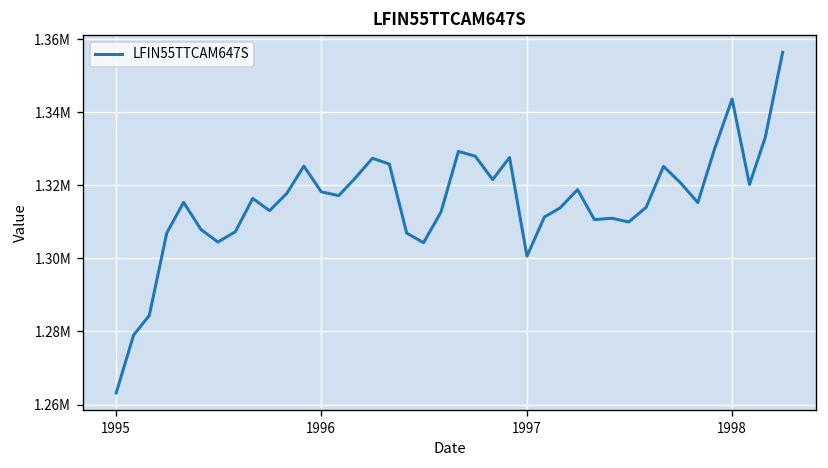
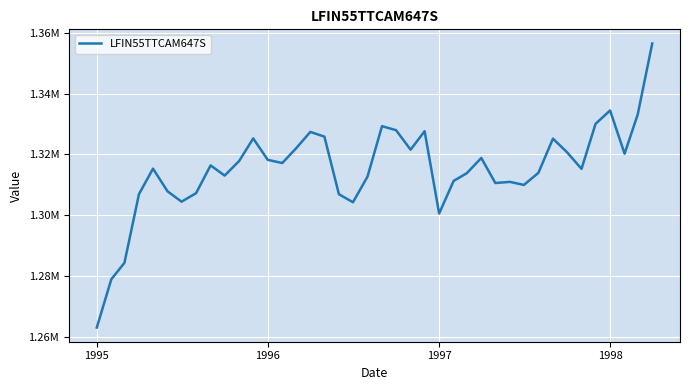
  {
    "1995": 1263000,
    "1996": 1318000,
    "1997": 1301000,
-   "1998": 1344000
+   "1998": 1334000
  }
